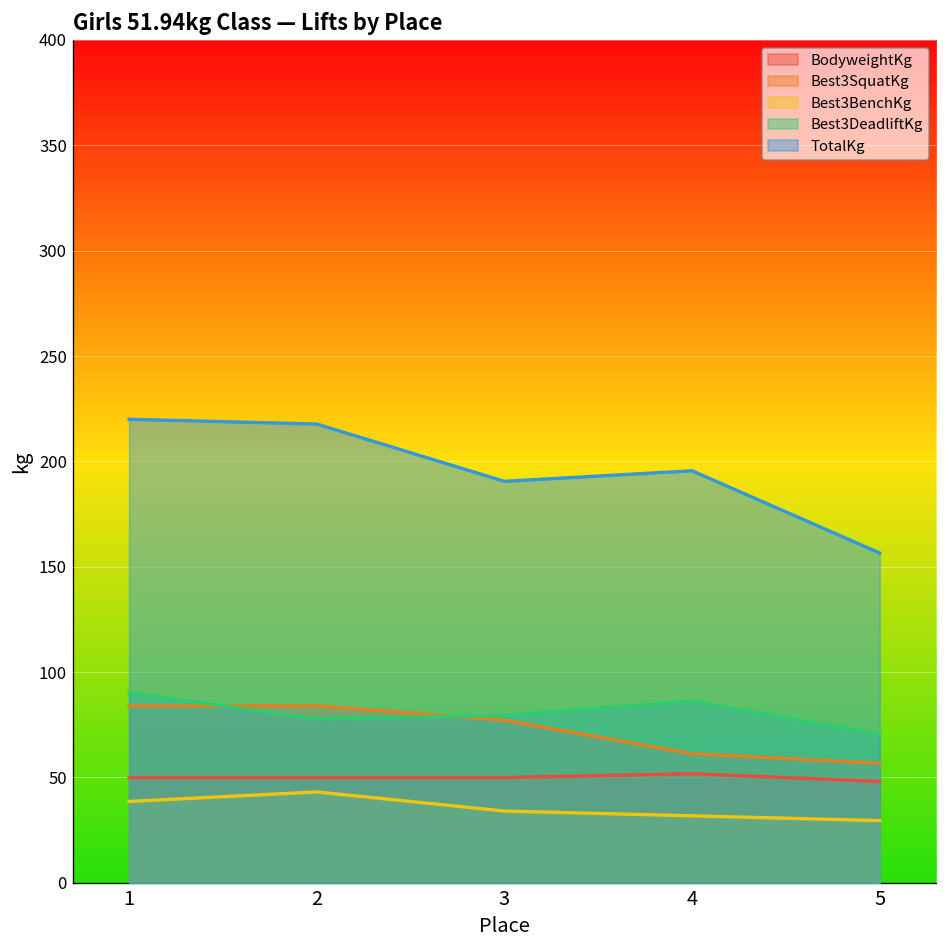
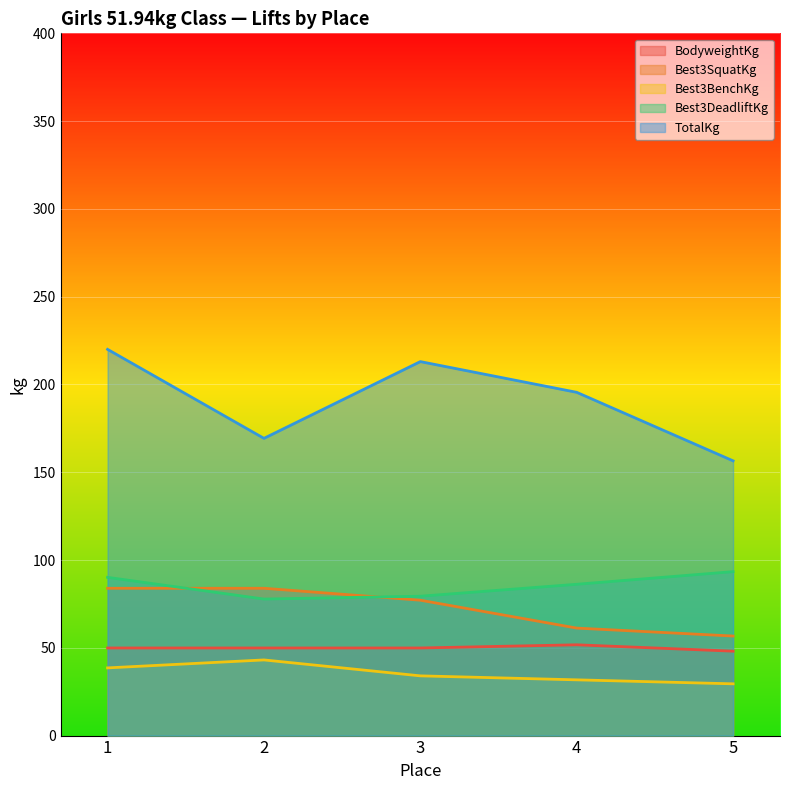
  {
    "Best3DeadliftKg": {
      "1": 90,
      "2": 78,
      "3": 79,
      "4": 86,
-     "5": 70
+     "5": 93
    },
    "TotalKg": {
      "1": 220,
-     "2": 218,
-     "3": 191,
+     "2": 169,
+     "3": 213,
      "4": 196,
      "5": 156
    }
  }
